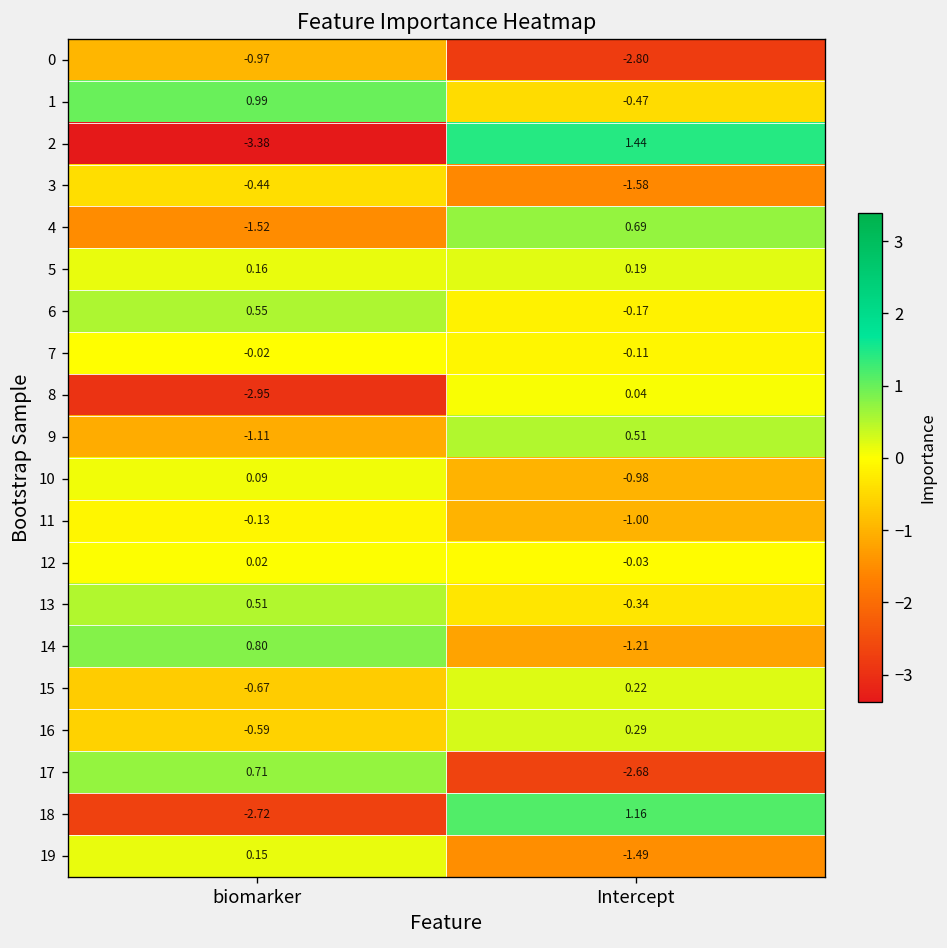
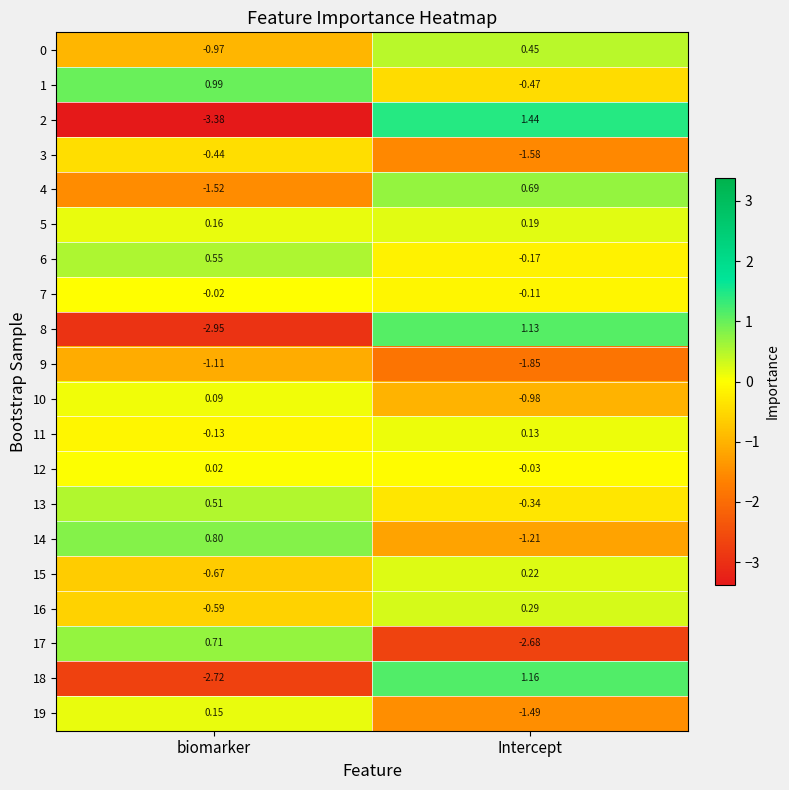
  {
    "0": {
      "biomarker": -0.97,
-     "Intercept": -2.80
+     "Intercept": 0.45
    },
    "1": {
      "biomarker": 0.99,
      "Intercept": -0.47
    },
    "2": {
      "biomarker": -3.38,
      "Intercept": 1.44
    },
    "3": {
      "biomarker": -0.44,
      "Intercept": -1.58
    },
    "4": {
      "biomarker": -1.52,
      "Intercept": 0.69
    },
    "5": {
      "biomarker": 0.16,
      "Intercept": 0.19
    },
    "6": {
      "biomarker": 0.55,
      "Intercept": -0.17
    },
    "7": {
      "biomarker": -0.02,
      "Intercept": -0.11
    },
    "8": {
      "biomarker": -2.95,
-     "Intercept": 0.04
+     "Intercept": 1.13
    },
    "9": {
      "biomarker": -1.11,
-     "Intercept": 0.51
+     "Intercept": -1.85
    },
    "10": {
      "biomarker": 0.09,
      "Intercept": -0.98
    },
    "11": {
      "biomarker": -0.13,
-     "Intercept": -1.00
+     "Intercept": 0.13
    },
    "12": {
      "biomarker": 0.02,
      "Intercept": -0.03
    },
    "13": {
      "biomarker": 0.51,
      "Intercept": -0.34
    },
    "14": {
      "biomarker": 0.80,
      "Intercept": -1.21
    },
    "15": {
      "biomarker": -0.67,
      "Intercept": 0.22
    },
    "16": {
      "biomarker": -0.59,
      "Intercept": 0.29
    },
    "17": {
      "biomarker": 0.71,
      "Intercept": -2.68
    },
    "18": {
      "biomarker": -2.72,
      "Intercept": 1.16
    },
    "19": {
      "biomarker": 0.15,
      "Intercept": -1.49
    }
  }
